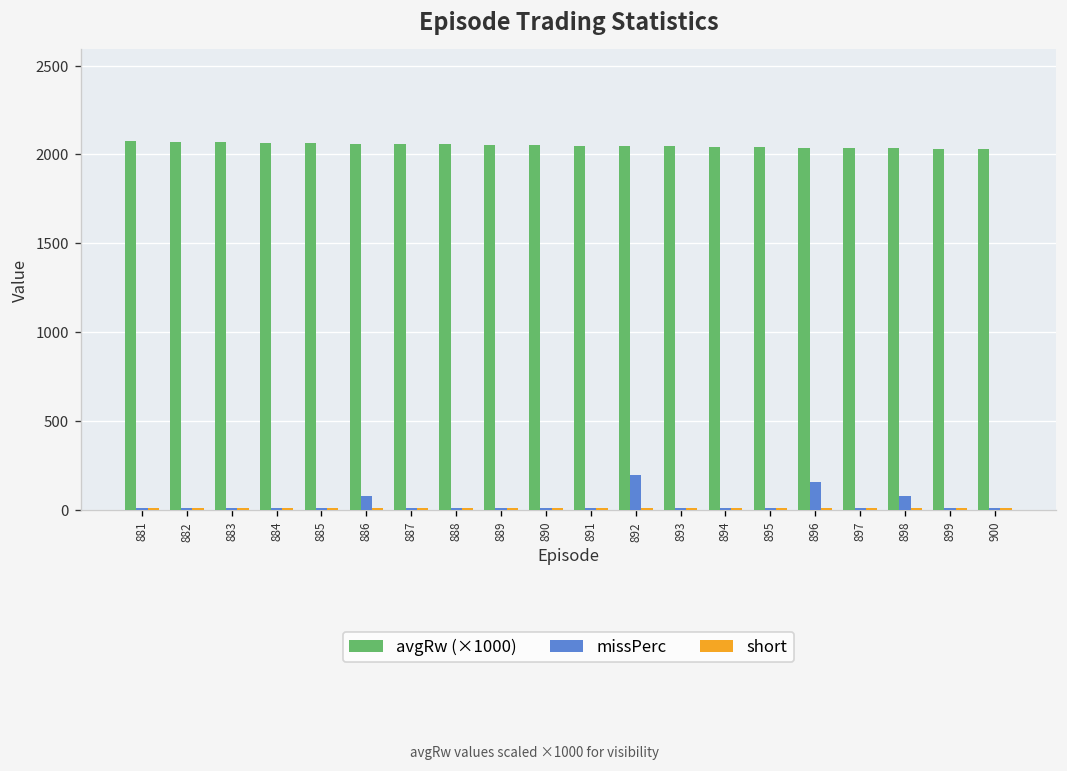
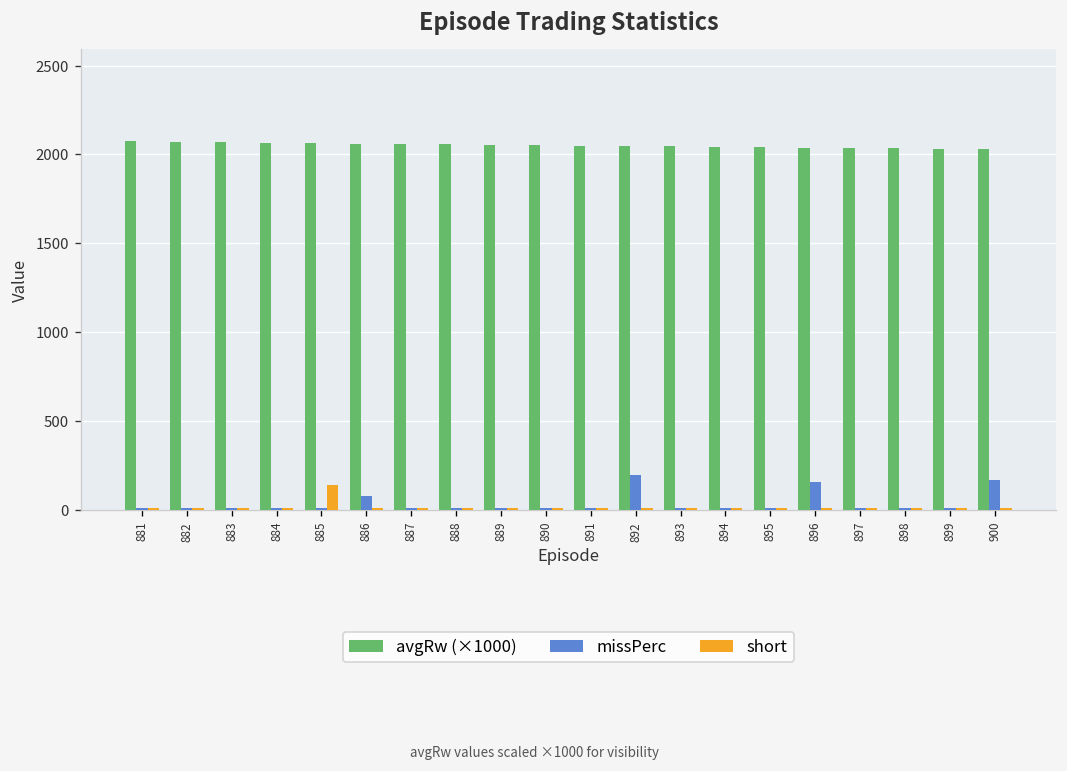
  {
    "avgRw (×1000)": {
      "881": 2070,
      "882": 2070,
      "883": 2070,
      "884": 2070,
      "885": 2060,
      "886": 2060,
      "887": 2060,
      "888": 2060,
      "889": 2050,
      "890": 2050,
      "891": 2050,
      "892": 2050,
      "893": 2050,
      "894": 2040,
      "895": 2040,
      "896": 2040,
      "897": 2040,
      "898": 2030,
      "899": 2030,
      "900": 2030
    },
    "missPerc": {
      "886": 80,
      "892": 190,
      "896": 150,
-     "898": 80,
-     "900": 10
+     "898": 10,
+     "900": 170
    },
    "short": {
-     "885": 10
+     "885": 140
    }
  }
